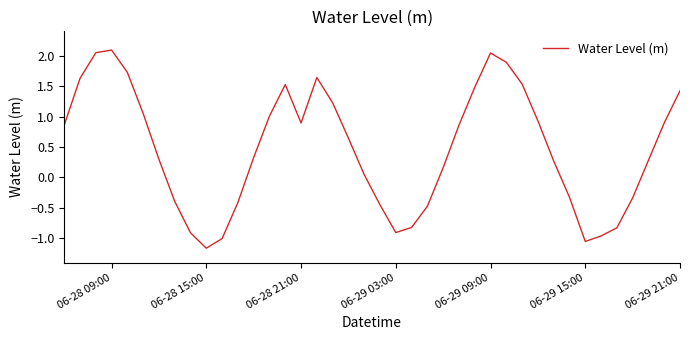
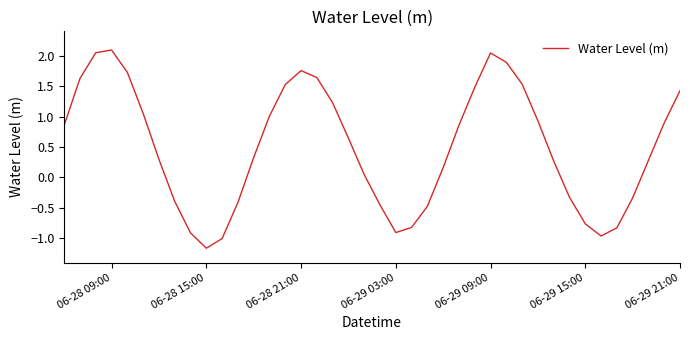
  {
    "06-28 09:00": 2.1,
    "06-28 15:00": -1.2,
-   "06-28 21:00": 0.9,
+   "06-28 21:00": 1.8,
    "06-29 03:00": -0.9,
    "06-29 09:00": 2.0,
-   "06-29 15:00": -1.1,
+   "06-29 15:00": -0.8,
    "06-29 21:00": 1.4
  }
